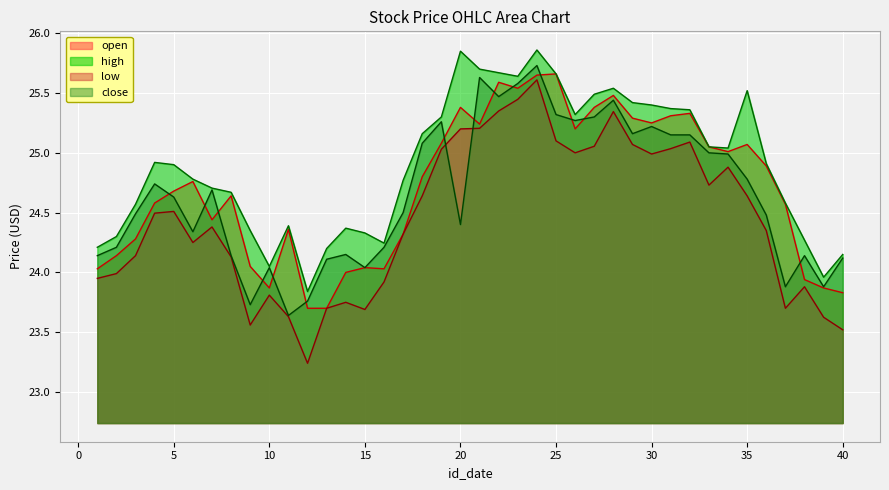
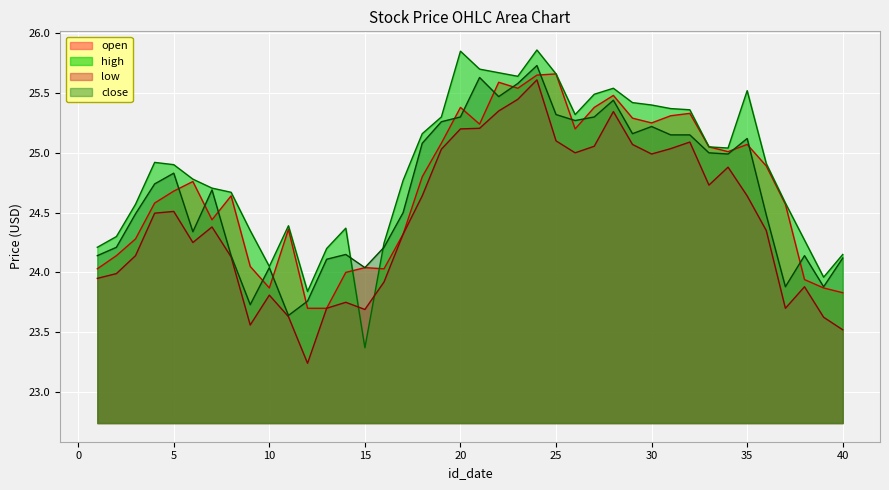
  {
    "high": {
      "5": 24.90,
-     "15": 24.33,
+     "15": 23.37,
      "20": 25.85,
      "30": 25.40,
      "35": 25.52,
      "40": 24.15
    },
    "close": {
-     "5": 24.63,
-     "20": 24.4,
+     "5": 24.83,
+     "20": 25.3,
      "25": 25.32,
      "30": 25.22,
-     "35": 24.78,
+     "35": 25.12,
      "40": 24.12
    }
  }
